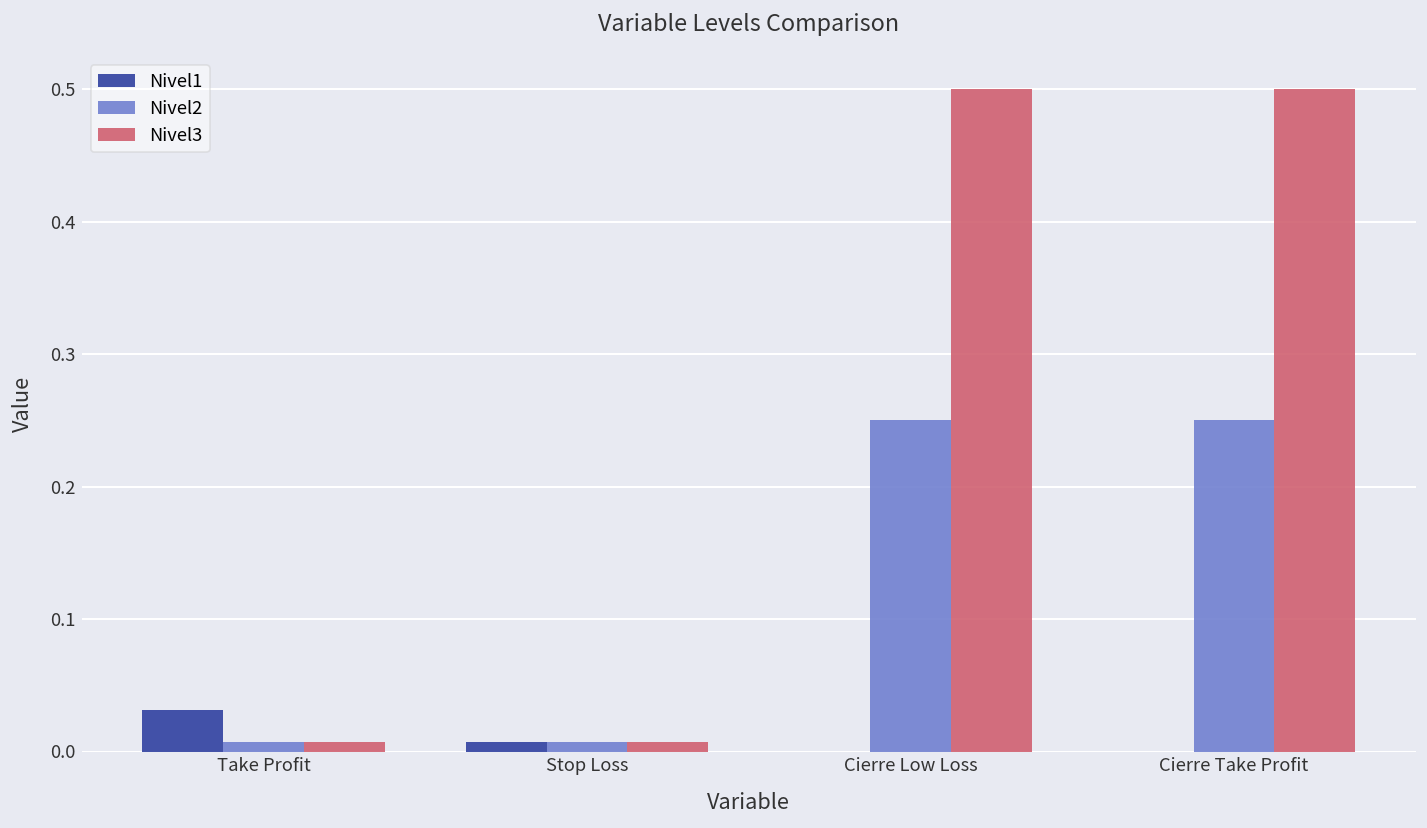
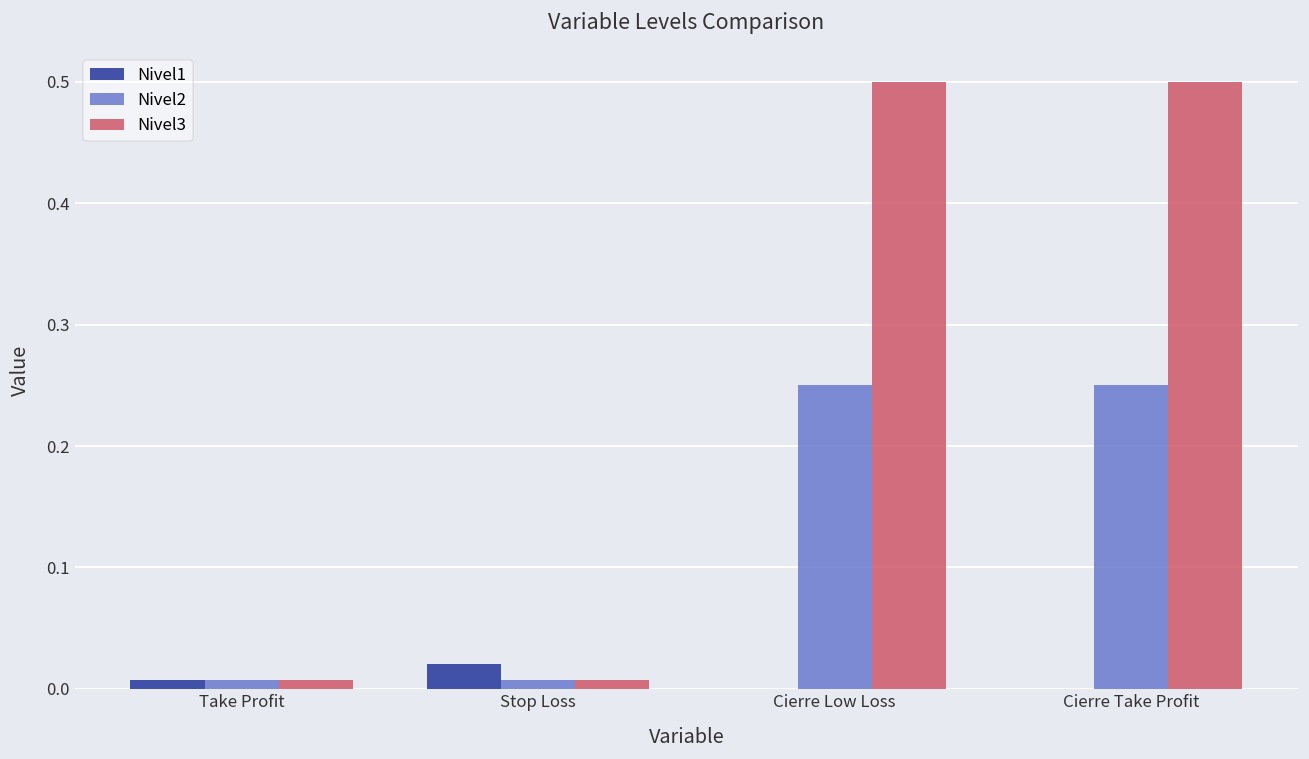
  {
    "Nivel1": {
-     "Take Profit": 0.032,
-     "Stop Loss": 0.008,
+     "Take Profit": 0.008,
+     "Stop Loss": 0.020,
      "Cierre Low Loss": 0.000,
      "Cierre Take Profit": 0.000
    },
    "Nivel2": {
      "Take Profit": 0.008,
      "Stop Loss": 0.008,
      "Cierre Low Loss": 0.250,
      "Cierre Take Profit": 0.250
    },
    "Nivel3": {
      "Take Profit": 0.008,
      "Stop Loss": 0.008,
      "Cierre Low Loss": 0.500,
      "Cierre Take Profit": 0.500
    }
  }
